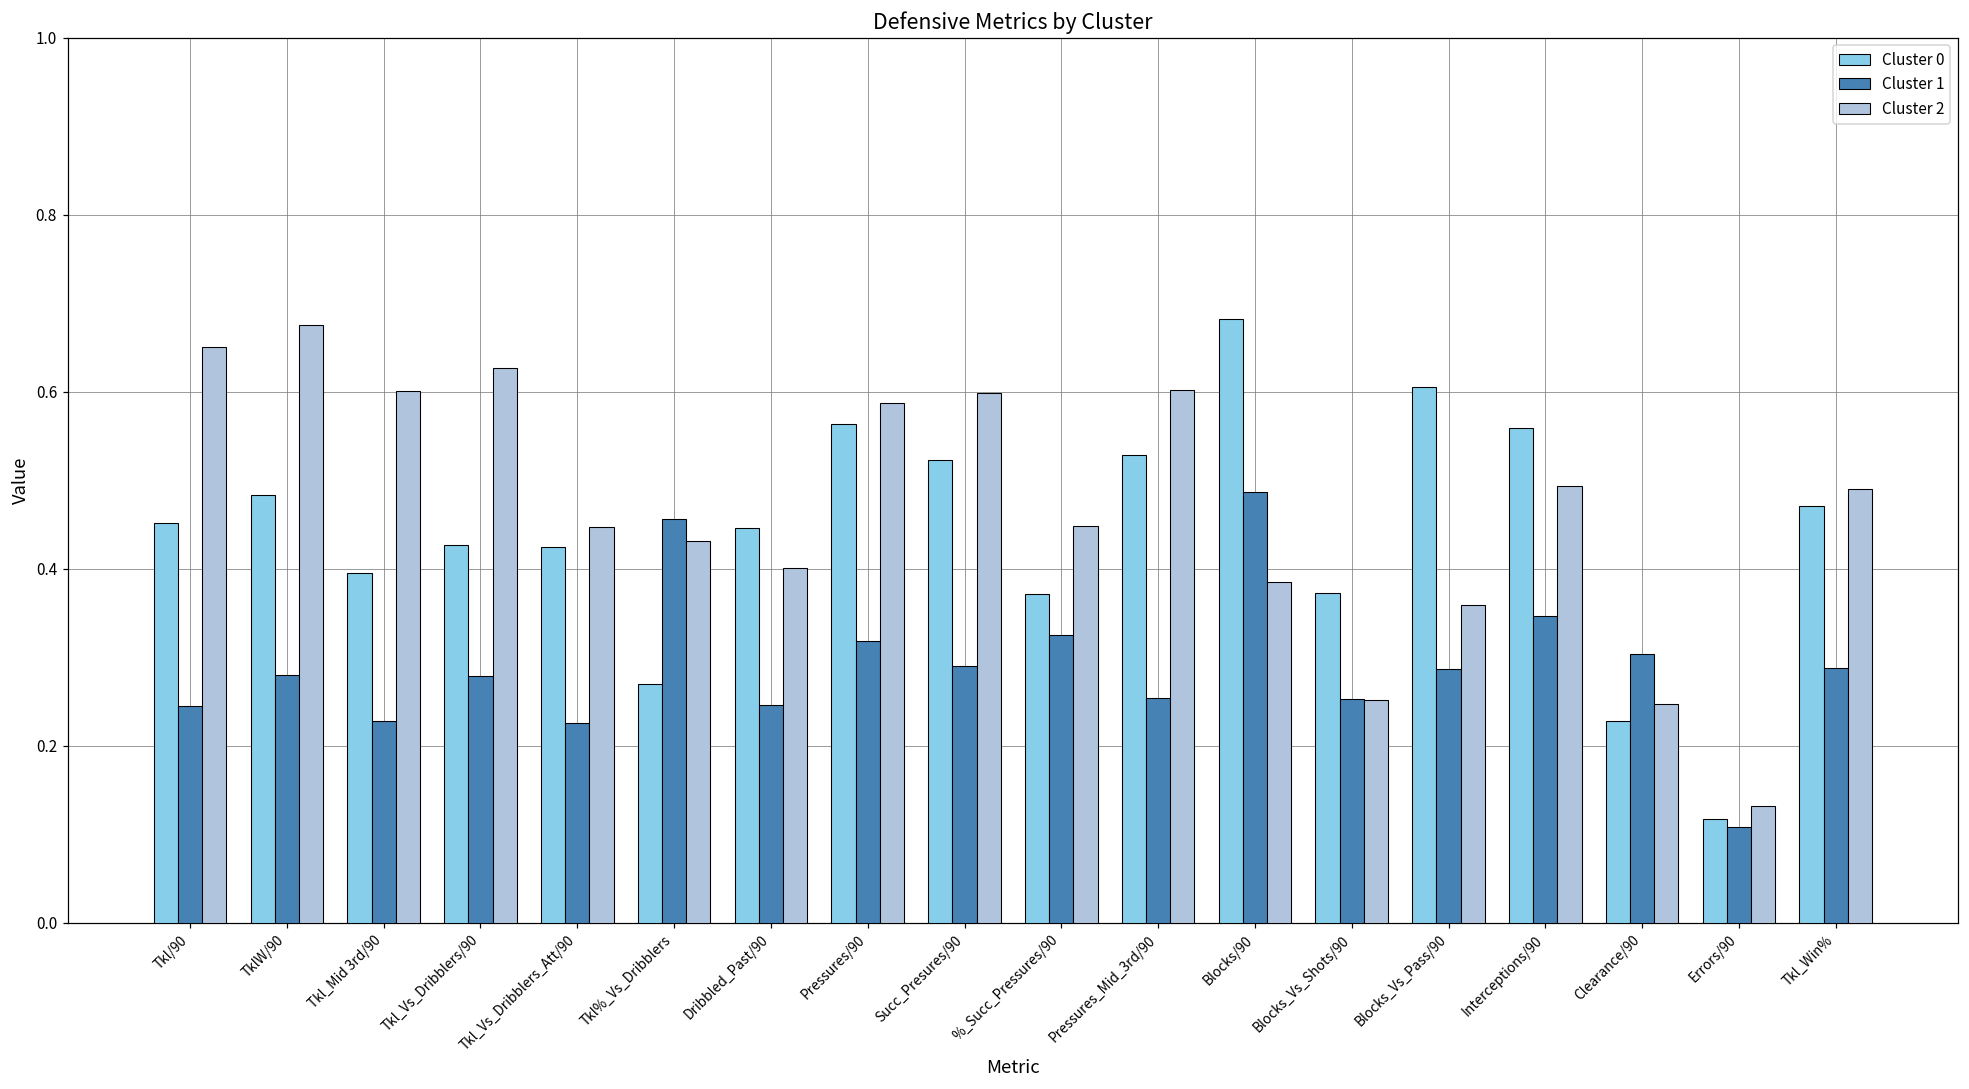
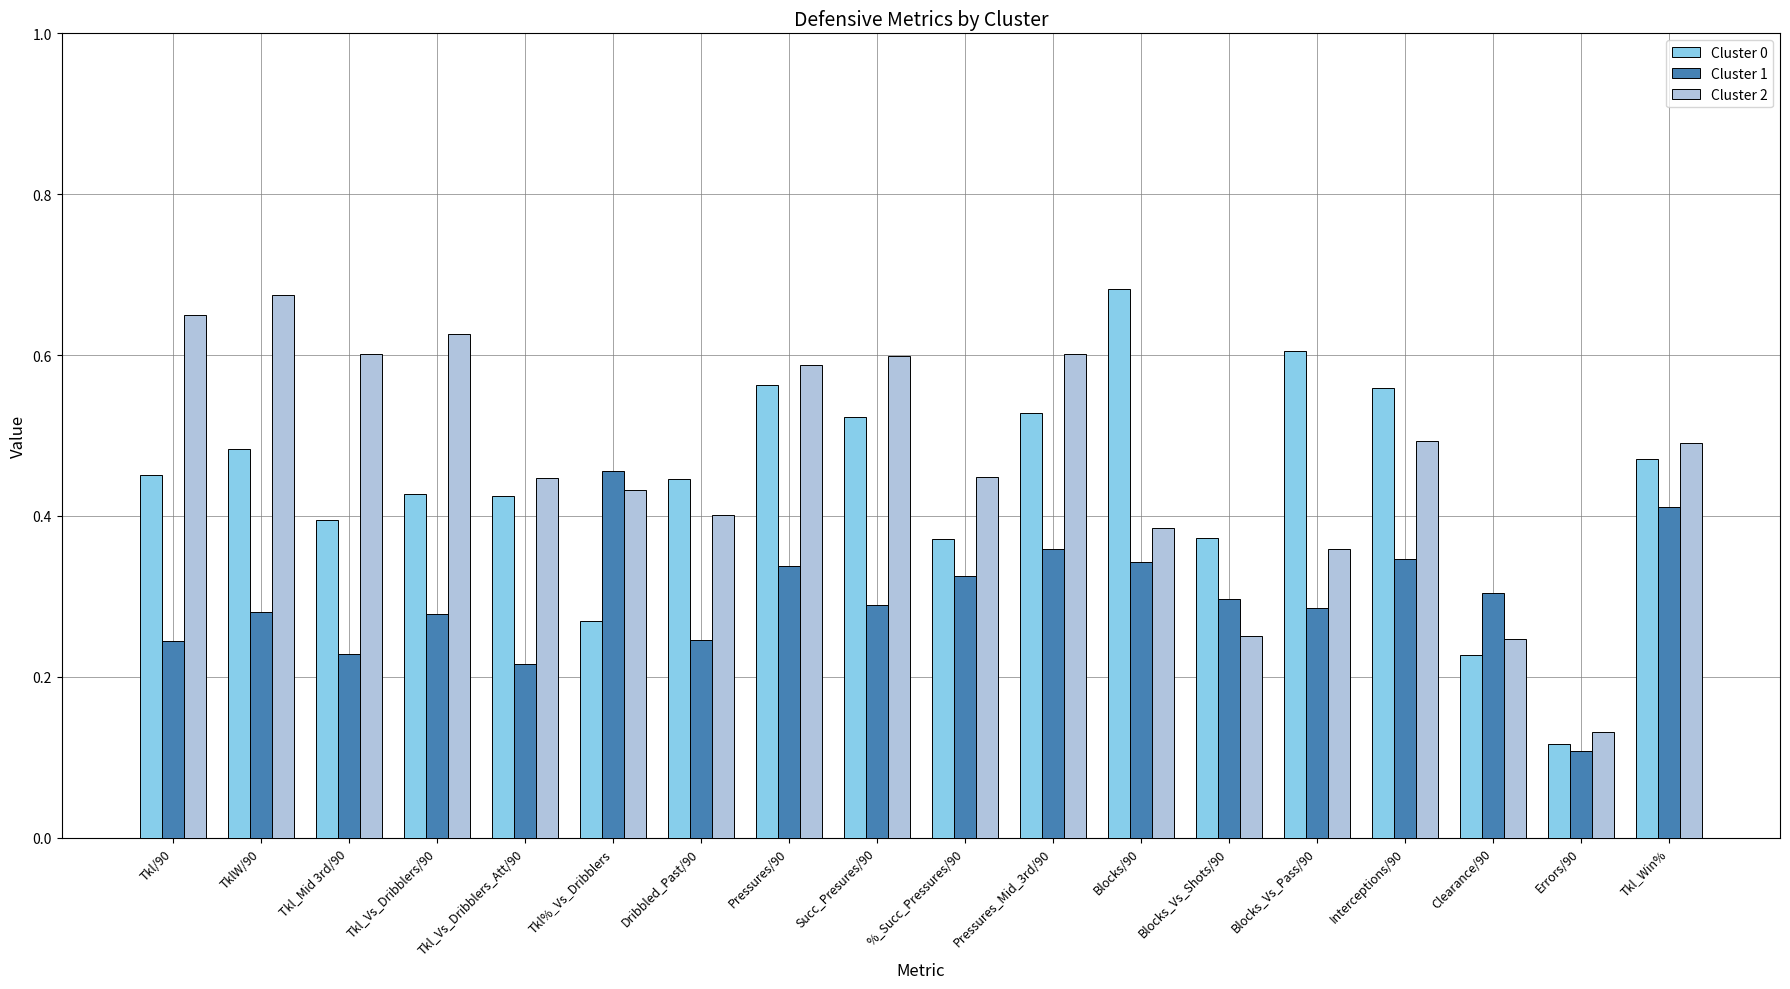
  {
    "Cluster 1": {
      "Tkl/90": 0.24,
      "TklW/90": 0.28,
      "Tkl_Mid 3rd/90": 0.23,
      "Tkl_Vs_Dribblers/90": 0.28,
-     "Tkl_Vs_Dribblers_Att/90": 0.23,
+     "Tkl_Vs_Dribblers_Att/90": 0.22,
      "Tkl%_Vs_Dribblers": 0.46,
      "Dribbled_Past/90": 0.25,
-     "Pressures/90": 0.32,
+     "Pressures/90": 0.34,
      "Succ_Presures/90": 0.29,
      "%_Succ_Pressures/90": 0.33,
-     "Pressures_Mid_3rd/90": 0.25,
-     "Blocks/90": 0.49,
-     "Blocks_Vs_Shots/90": 0.25,
+     "Pressures_Mid_3rd/90": 0.36,
+     "Blocks/90": 0.34,
+     "Blocks_Vs_Shots/90": 0.30,
      "Blocks_Vs_Pass/90": 0.29,
      "Interceptions/90": 0.35,
      "Clearance/90": 0.30,
      "Errors/90": 0.11,
-     "Tkl_Win%": 0.29
+     "Tkl_Win%": 0.41
    }
  }
